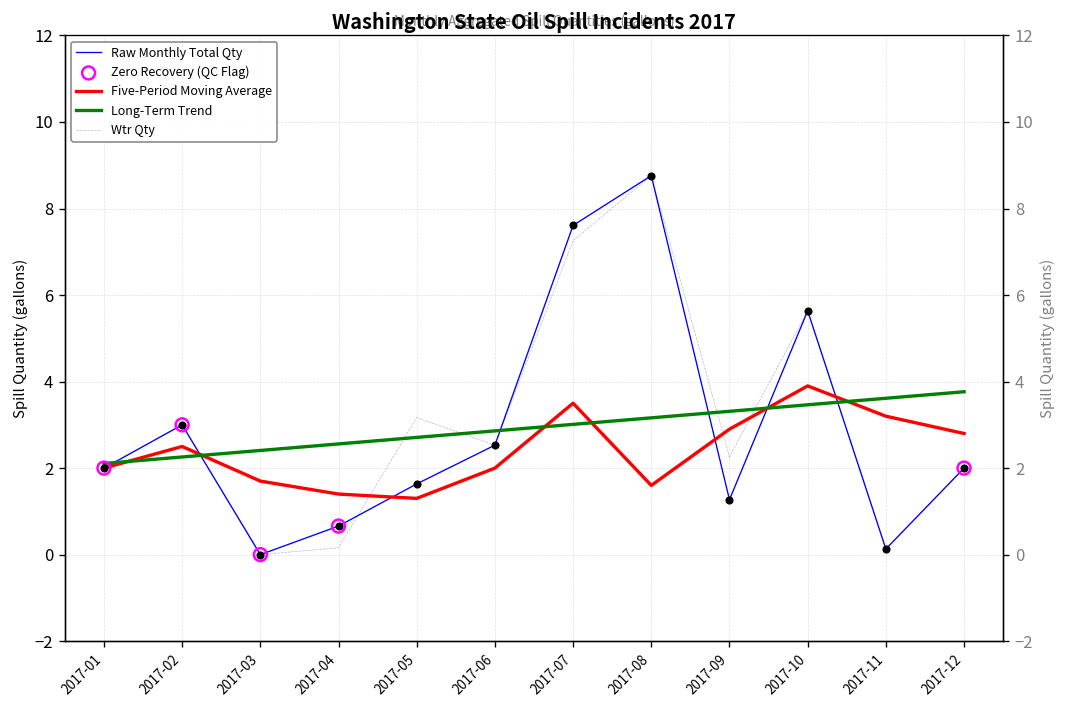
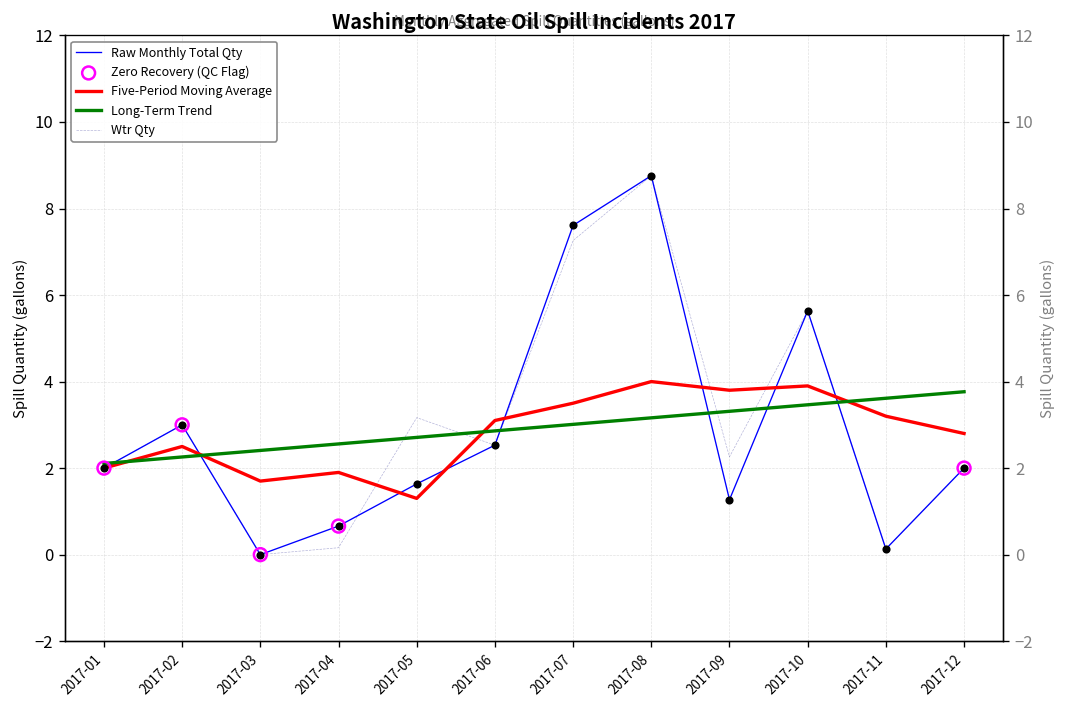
  {
    "Raw Monthly Total Qty": {
      "2017-05": 1.6,
      "2017-07": 7.6,
      "2017-09": 1.3
    },
    "Five-Period Moving Average": {
      "2017-02": 2.5,
      "2017-03": 1.7,
-     "2017-04": 1.4,
+     "2017-04": 1.9,
      "2017-05": 1.3,
-     "2017-06": 2.0,
+     "2017-06": 3.1,
      "2017-07": 3.5,
-     "2017-08": 1.6,
-     "2017-09": 2.9,
+     "2017-08": 4.0,
+     "2017-09": 3.8,
      "2017-10": 3.9,
      "2017-11": 3.2,
      "2017-12": 2.8
    },
    "Long-Term Trend": {
      "2017-01": 2.1,
      "2017-02": 2.3,
      "2017-03": 2.4,
      "2017-04": 2.6,
      "2017-05": 2.7,
      "2017-06": 2.9,
      "2017-07": 3.0,
      "2017-08": 3.2,
      "2017-09": 3.3,
      "2017-10": 3.5,
      "2017-11": 3.6,
      "2017-12": 3.8
    },
    "Wtr Qty": {
      "2017-04": 0.2,
      "2017-05": 3.2,
      "2017-07": 7.3,
      "2017-09": 2.3
    }
  }
